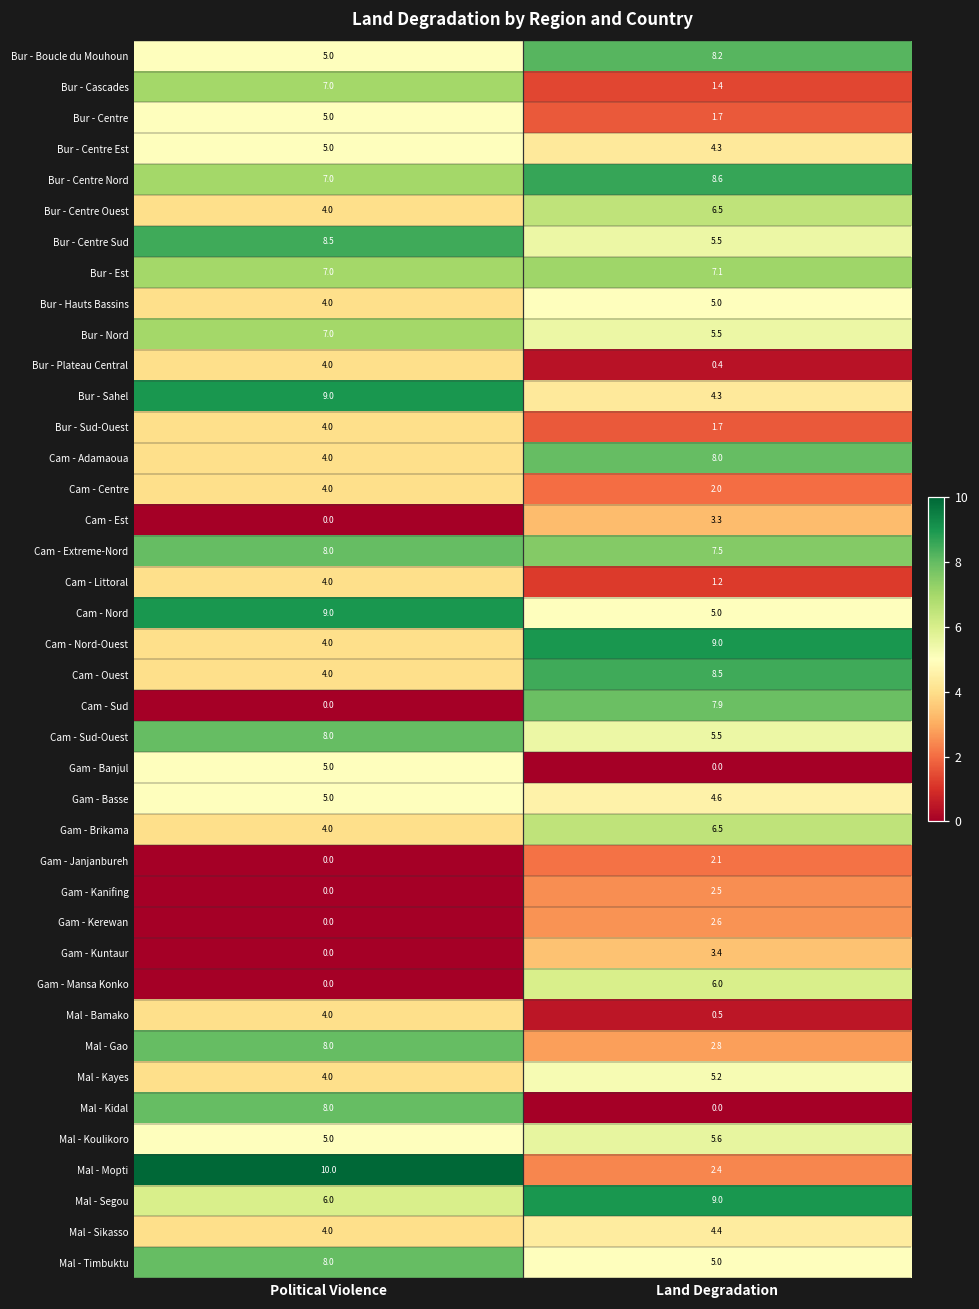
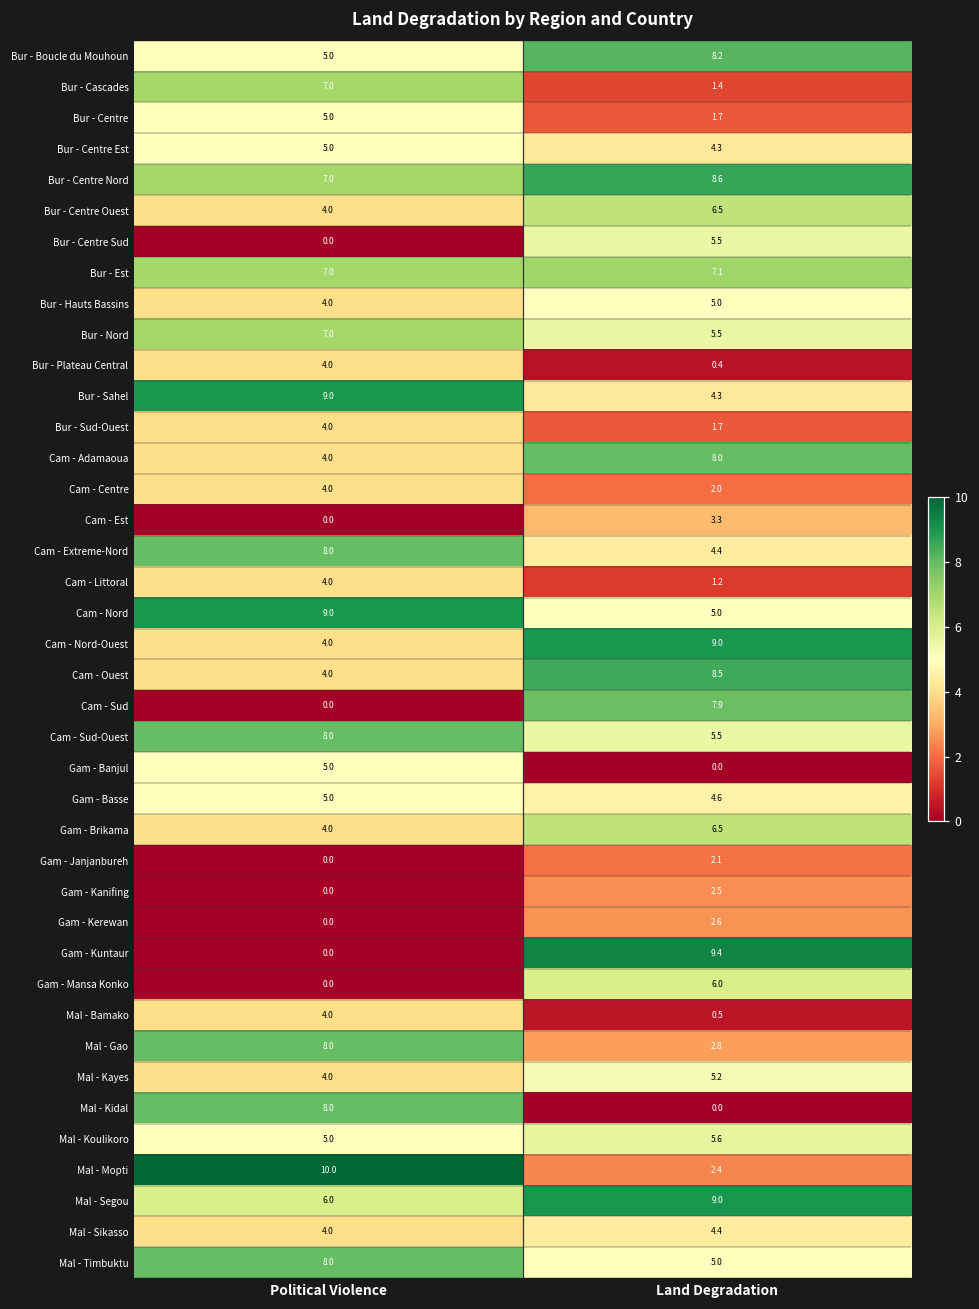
  {
    "Bur - Boucle du Mouhoun": {
      "Political Violence": 5.0,
      "Land Degradation": 8.2
    },
    "Bur - Cascades": {
      "Political Violence": 7.0,
      "Land Degradation": 1.4
    },
    "Bur - Centre": {
      "Political Violence": 5.0,
      "Land Degradation": 1.7
    },
    "Bur - Centre Est": {
      "Political Violence": 5.0,
      "Land Degradation": 4.3
    },
    "Bur - Centre Nord": {
      "Political Violence": 7.0,
      "Land Degradation": 8.6
    },
    "Bur - Centre Ouest": {
      "Political Violence": 4.0,
      "Land Degradation": 6.5
    },
    "Bur - Centre Sud": {
-     "Political Violence": 8.5,
+     "Political Violence": 0.0,
      "Land Degradation": 5.5
    },
    "Bur - Est": {
      "Political Violence": 7.0,
      "Land Degradation": 7.1
    },
    "Bur - Hauts Bassins": {
      "Political Violence": 4.0,
      "Land Degradation": 5.0
    },
    "Bur - Nord": {
      "Political Violence": 7.0,
      "Land Degradation": 5.5
    },
    "Bur - Plateau Central": {
      "Political Violence": 4.0,
      "Land Degradation": 0.4
    },
    "Bur - Sahel": {
      "Political Violence": 9.0,
      "Land Degradation": 4.3
    },
    "Bur - Sud-Ouest": {
      "Political Violence": 4.0,
      "Land Degradation": 1.7
    },
    "Cam - Adamaoua": {
      "Political Violence": 4.0,
      "Land Degradation": 8.0
    },
    "Cam - Centre": {
      "Political Violence": 4.0,
      "Land Degradation": 2.0
    },
    "Cam - Est": {
      "Political Violence": 0.0,
      "Land Degradation": 3.3
    },
    "Cam - Extreme-Nord": {
      "Political Violence": 8.0,
-     "Land Degradation": 7.5
+     "Land Degradation": 4.4
    },
    "Cam - Littoral": {
      "Political Violence": 4.0,
      "Land Degradation": 1.2
    },
    "Cam - Nord": {
      "Political Violence": 9.0,
      "Land Degradation": 5.0
    },
    "Cam - Nord-Ouest": {
      "Political Violence": 4.0,
      "Land Degradation": 9.0
    },
    "Cam - Ouest": {
      "Political Violence": 4.0,
      "Land Degradation": 8.5
    },
    "Cam - Sud": {
      "Political Violence": 0.0,
      "Land Degradation": 7.9
    },
    "Cam - Sud-Ouest": {
      "Political Violence": 8.0,
      "Land Degradation": 5.5
    },
    "Gam - Banjul": {
      "Political Violence": 5.0,
      "Land Degradation": 0.0
    },
    "Gam - Basse": {
      "Political Violence": 5.0,
      "Land Degradation": 4.6
    },
    "Gam - Brikama": {
      "Political Violence": 4.0,
      "Land Degradation": 6.5
    },
    "Gam - Janjanbureh": {
      "Political Violence": 0.0,
      "Land Degradation": 2.1
    },
    "Gam - Kanifing": {
      "Political Violence": 0.0,
      "Land Degradation": 2.5
    },
    "Gam - Kerewan": {
      "Political Violence": 0.0,
      "Land Degradation": 2.6
    },
    "Gam - Kuntaur": {
      "Political Violence": 0.0,
-     "Land Degradation": 3.4
+     "Land Degradation": 9.4
    },
    "Gam - Mansa Konko": {
      "Political Violence": 0.0,
      "Land Degradation": 6.0
    },
    "Mal - Bamako": {
      "Political Violence": 4.0,
      "Land Degradation": 0.5
    },
    "Mal - Gao": {
      "Political Violence": 8.0,
      "Land Degradation": 2.8
    },
    "Mal - Kayes": {
      "Political Violence": 4.0,
      "Land Degradation": 5.2
    },
    "Mal - Kidal": {
      "Political Violence": 8.0,
      "Land Degradation": 0.0
    },
    "Mal - Koulikoro": {
      "Political Violence": 5.0,
      "Land Degradation": 5.6
    },
    "Mal - Mopti": {
      "Political Violence": 10.0,
      "Land Degradation": 2.4
    },
    "Mal - Segou": {
      "Political Violence": 6.0,
      "Land Degradation": 9.0
    },
    "Mal - Sikasso": {
      "Political Violence": 4.0,
      "Land Degradation": 4.4
    },
    "Mal - Timbuktu": {
      "Political Violence": 8.0,
      "Land Degradation": 5.0
    }
  }
